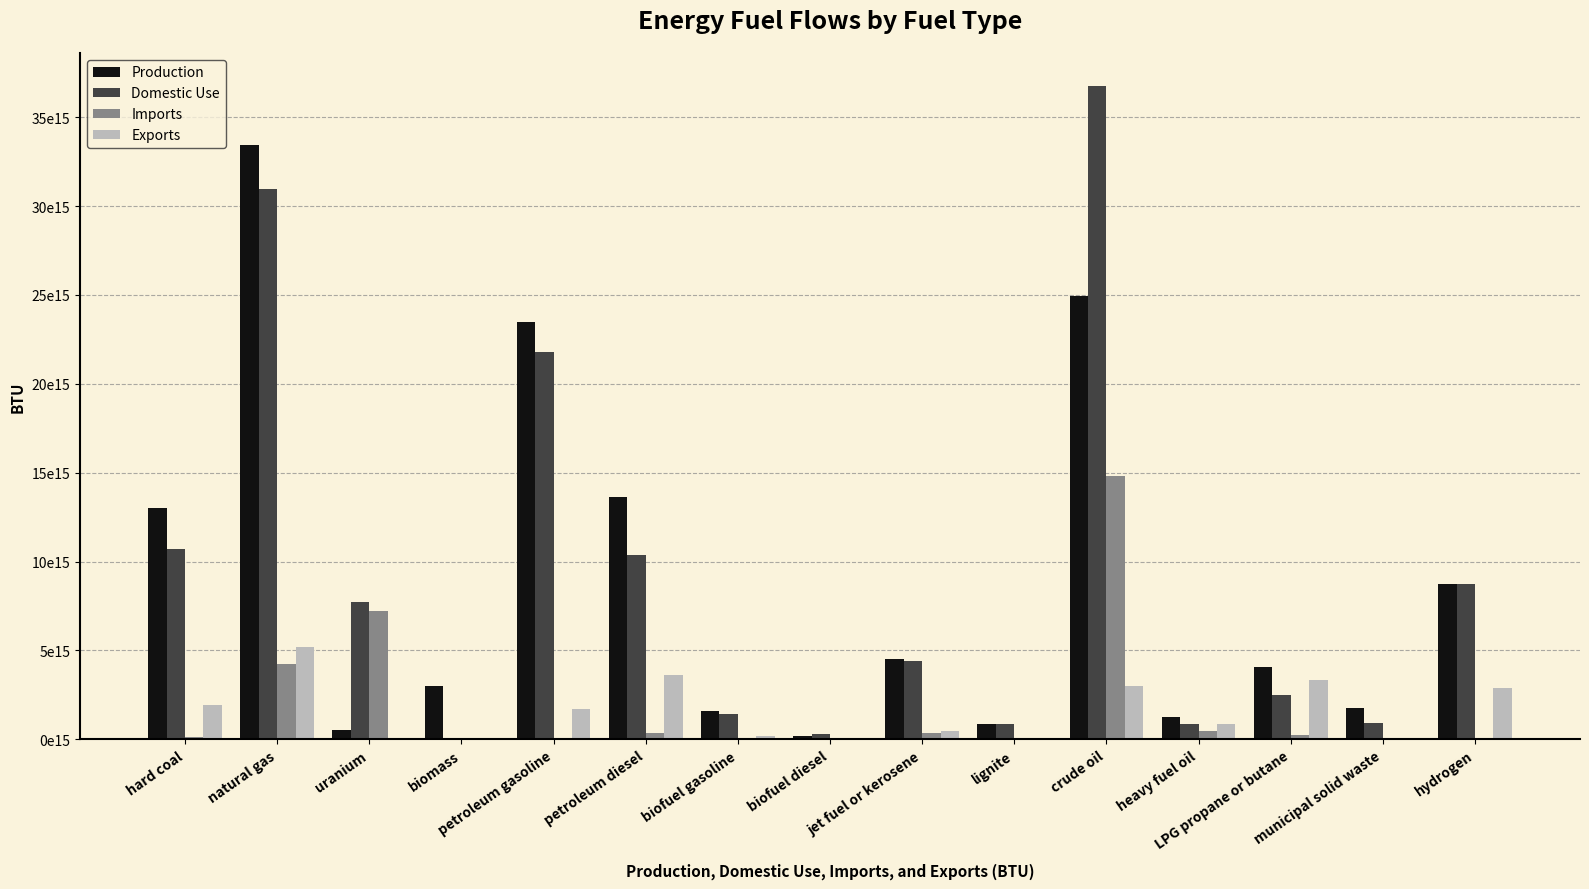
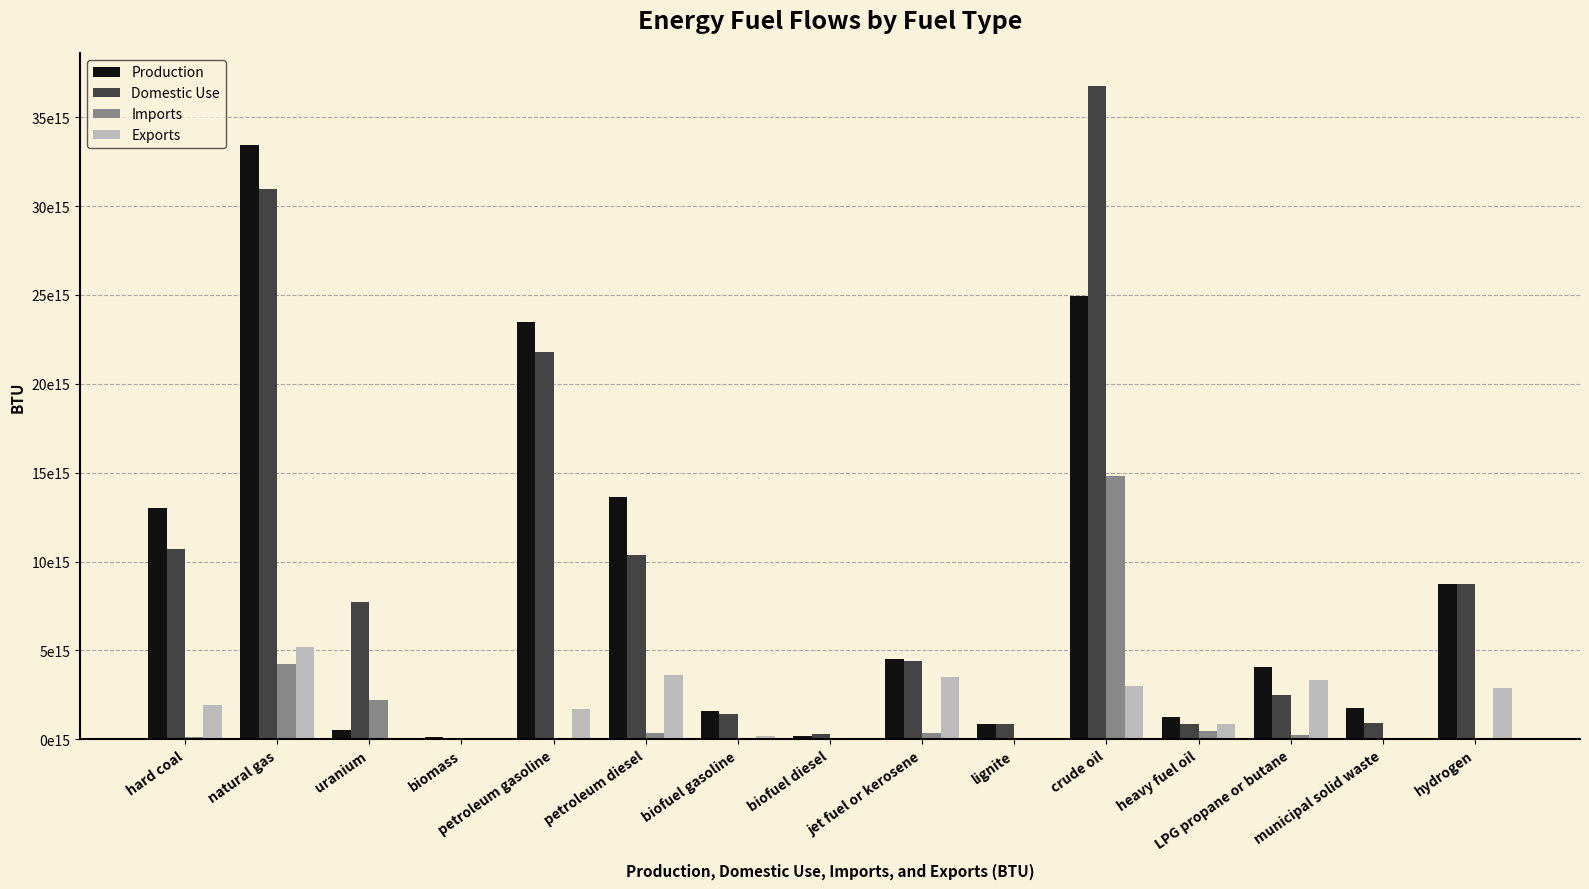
  {
    "Production": {
      "hard coal": 13000000000000000,
      "natural gas": 33400000000000000,
      "uranium": 500000000000000,
-     "biomass": 3000000000000000,
+     "biomass": 100000000000000,
      "petroleum gasoline": 23500000000000000,
      "petroleum diesel": 13600000000000000,
      "biofuel gasoline": 1600000000000000,
      "biofuel diesel": 200000000000000,
      "jet fuel or kerosene": 4500000000000000,
      "lignite": 900000000000000,
      "crude oil": 24900000000000000,
      "heavy fuel oil": 1300000000000000,
      "LPG propane or butane": 4100000000000000,
      "municipal solid waste": 1700000000000000,
      "hydrogen": 8700000000000000
    },
    "Domestic Use": {
      "hard coal": 10700000000000000,
      "natural gas": 31000000000000000,
      "uranium": 7700000000000000,
      "petroleum gasoline": 21800000000000000,
      "petroleum diesel": 10300000000000000,
      "biofuel gasoline": 1400000000000000,
      "biofuel diesel": 300000000000000,
      "jet fuel or kerosene": 4400000000000000,
      "lignite": 900000000000000,
      "crude oil": 36800000000000000,
      "heavy fuel oil": 900000000000000,
      "LPG propane or butane": 2500000000000000,
      "municipal solid waste": 900000000000000,
      "hydrogen": 8700000000000000
    },
    "Imports": {
      "natural gas": 4300000000000000,
-     "uranium": 7200000000000000,
+     "uranium": 2200000000000000,
      "petroleum diesel": 400000000000000,
      "jet fuel or kerosene": 400000000000000,
      "lignite": 0,
      "crude oil": 14800000000000000,
      "heavy fuel oil": 500000000000000,
      "LPG propane or butane": 200000000000000,
      "municipal solid waste": 0,
      "hydrogen": 0
    },
    "Exports": {
      "hard coal": 1900000000000000,
      "natural gas": 5200000000000000,
      "uranium": 0,
      "petroleum gasoline": 1700000000000000,
      "petroleum diesel": 3600000000000000,
      "biofuel gasoline": 200000000000000,
-     "jet fuel or kerosene": 500000000000000,
+     "jet fuel or kerosene": 3500000000000000,
      "lignite": 0,
      "crude oil": 3000000000000000,
      "heavy fuel oil": 900000000000000,
      "LPG propane or butane": 3300000000000000,
      "municipal solid waste": 0,
      "hydrogen": 2900000000000000
    }
  }
